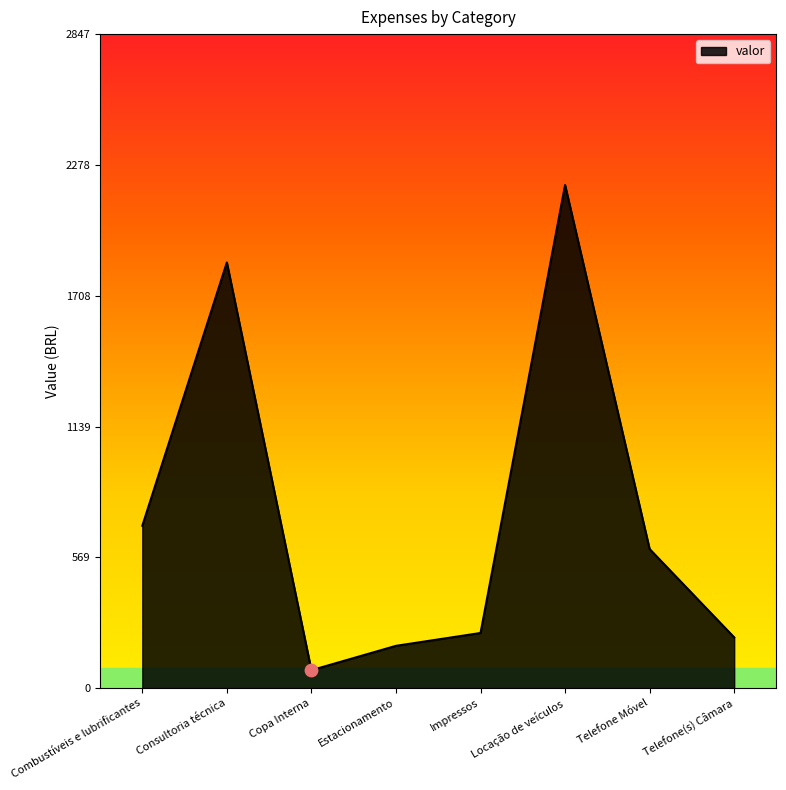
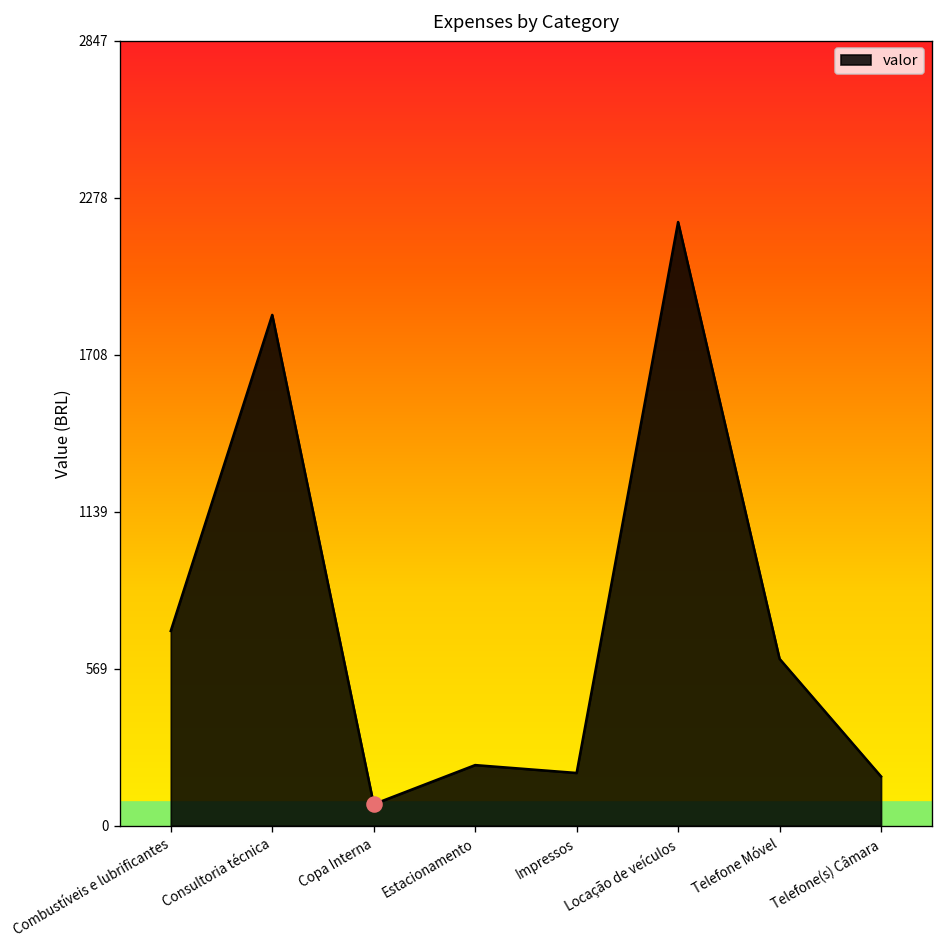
  {
    "valor": {
      "Combustíveis e lubrificantes": 710,
      "Consultoria técnica": 1850,
-     "Estacionamento": 180,
-     "Impressos": 240,
+     "Estacionamento": 220,
+     "Impressos": 190,
      "Locação de veículos": 2190,
      "Telefone Móvel": 610,
-     "Telefone(s) Câmara": 220
+     "Telefone(s) Câmara": 180
    }
  }
